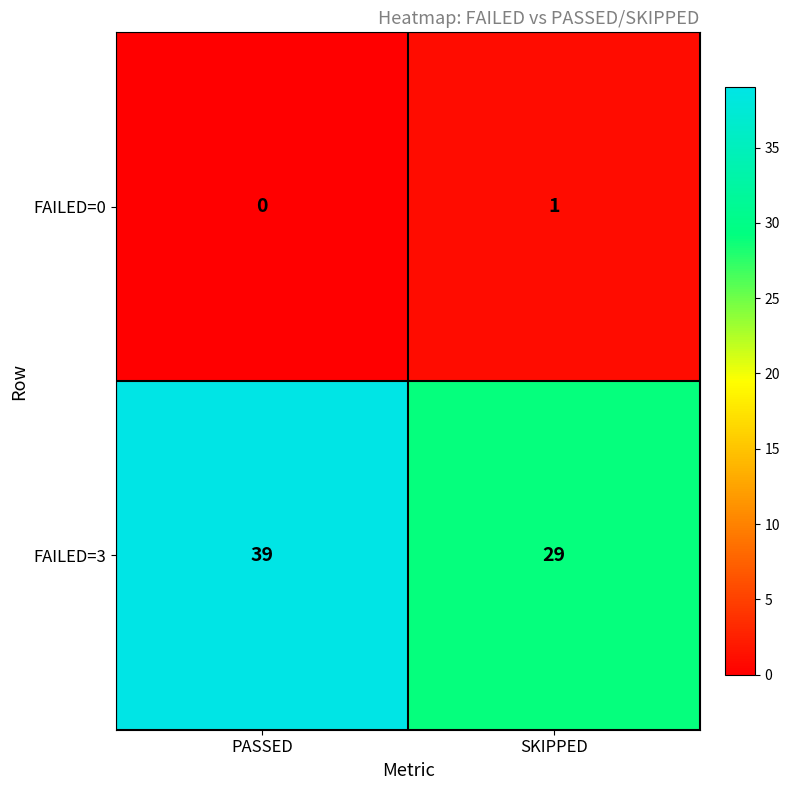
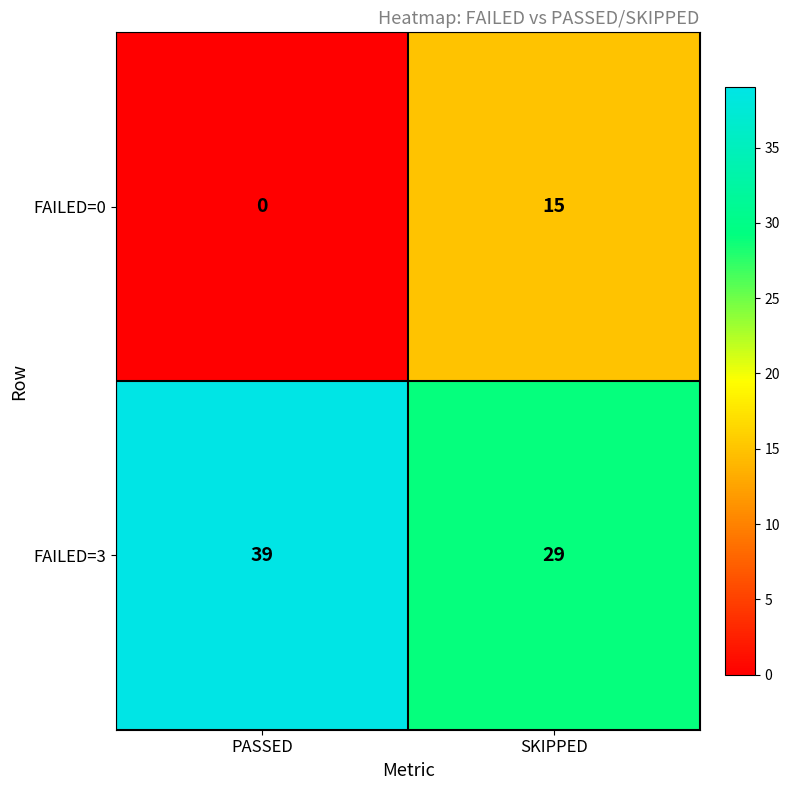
  {
    "FAILED=0": {
      "PASSED": 0,
-     "SKIPPED": 1
+     "SKIPPED": 15
    },
    "FAILED=3": {
      "PASSED": 39,
      "SKIPPED": 29
    }
  }
